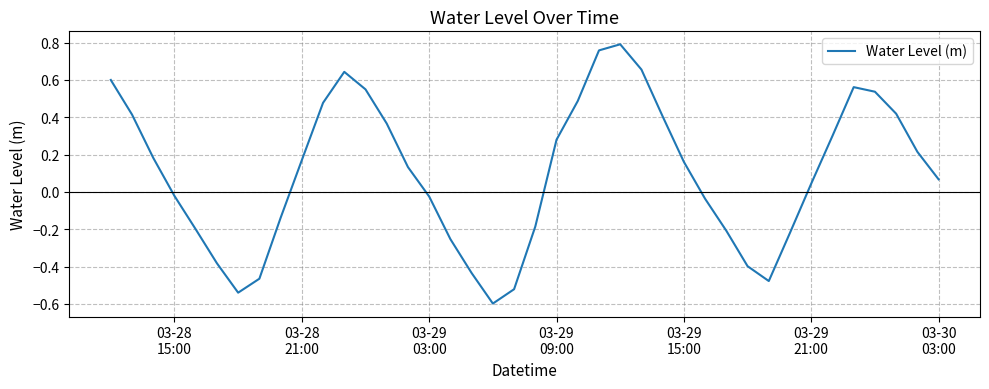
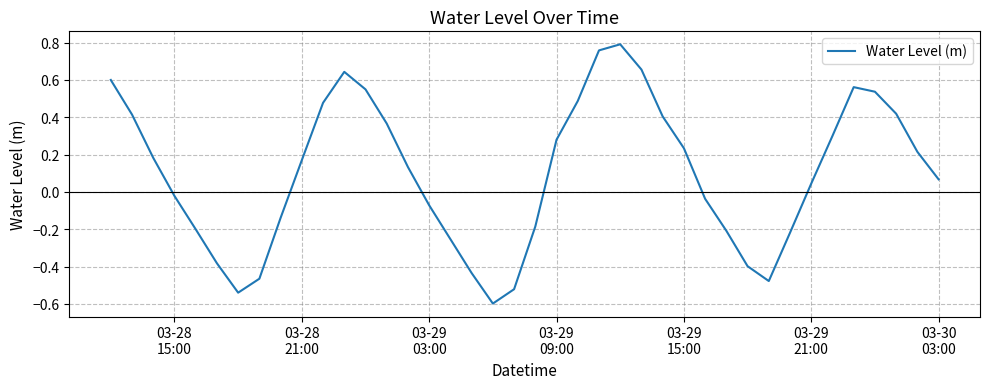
  {
    "03-28 15:00": -0.02,
    "03-28 21:00": 0.17,
-   "03-29 03:00": -0.02,
+   "03-29 03:00": -0.07,
    "03-29 09:00": 0.28,
-   "03-29 15:00": 0.16,
+   "03-29 15:00": 0.23,
    "03-29 21:00": 0.04,
    "03-30 03:00": 0.07
  }
